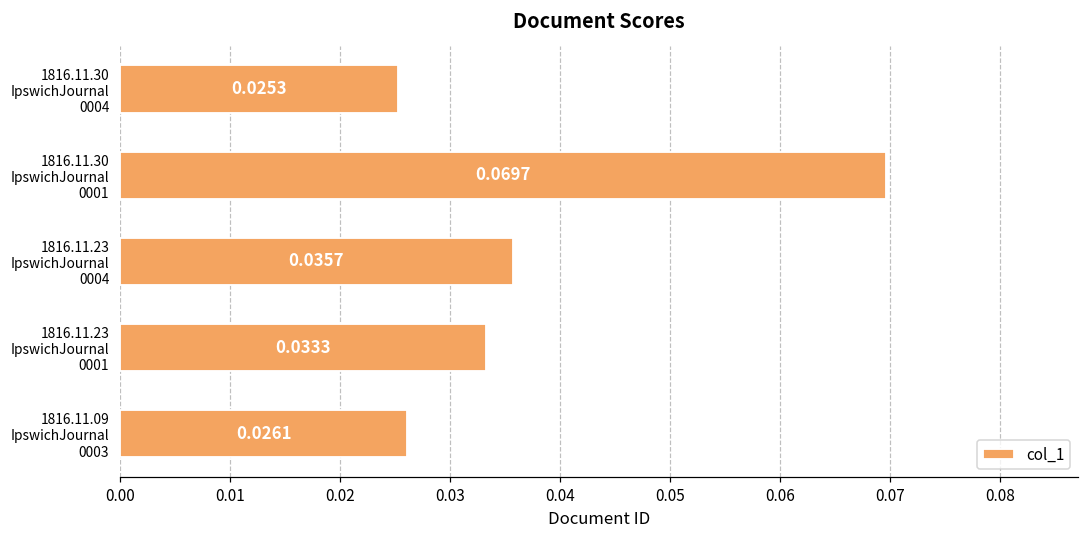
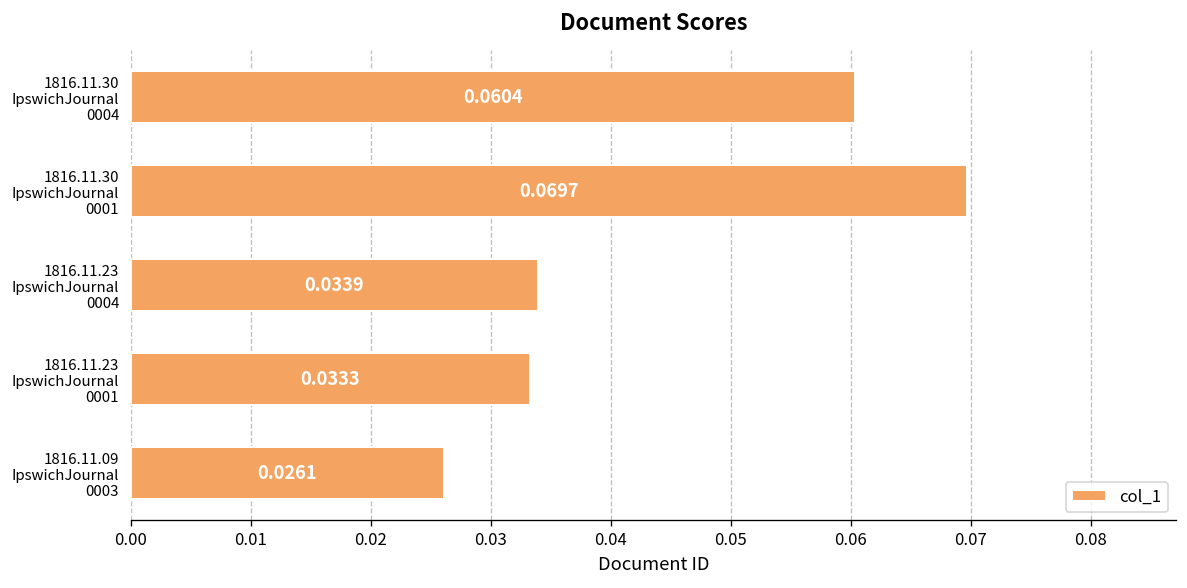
  {
-   "1816.11.30 IpswichJournal 0004": 0.0253,
+   "1816.11.30 IpswichJournal 0004": 0.0604,
    "1816.11.30 IpswichJournal 0001": 0.0697,
-   "1816.11.23 IpswichJournal 0004": 0.0357,
+   "1816.11.23 IpswichJournal 0004": 0.0339,
    "1816.11.23 IpswichJournal 0001": 0.0333,
    "1816.11.09 IpswichJournal 0003": 0.0261
  }
